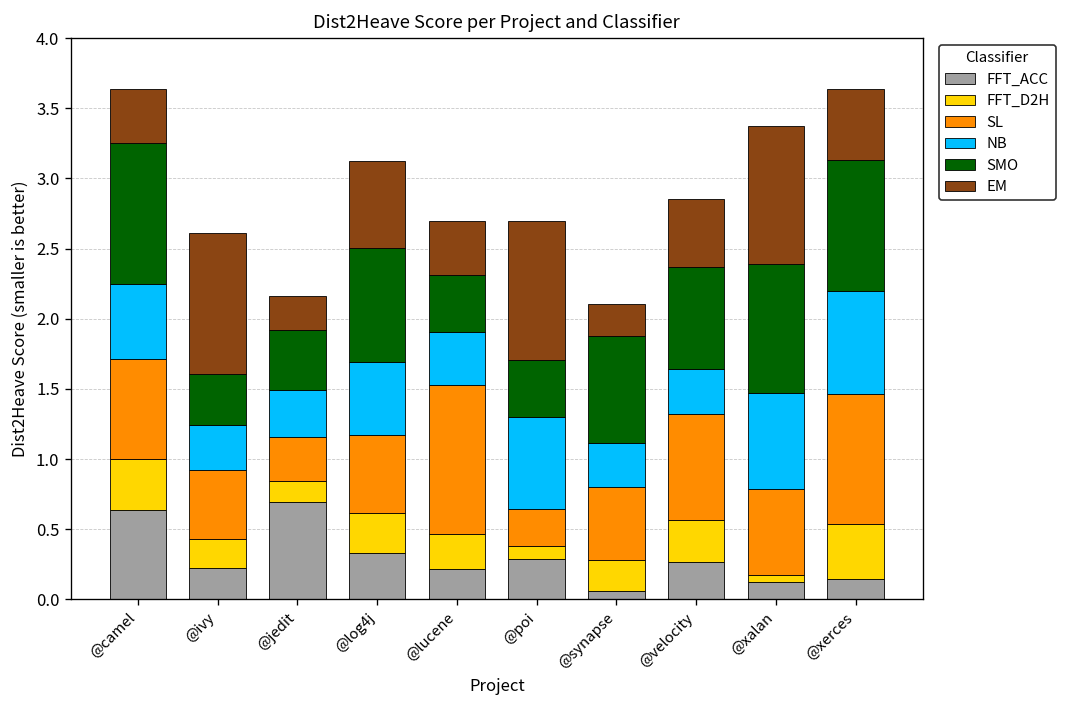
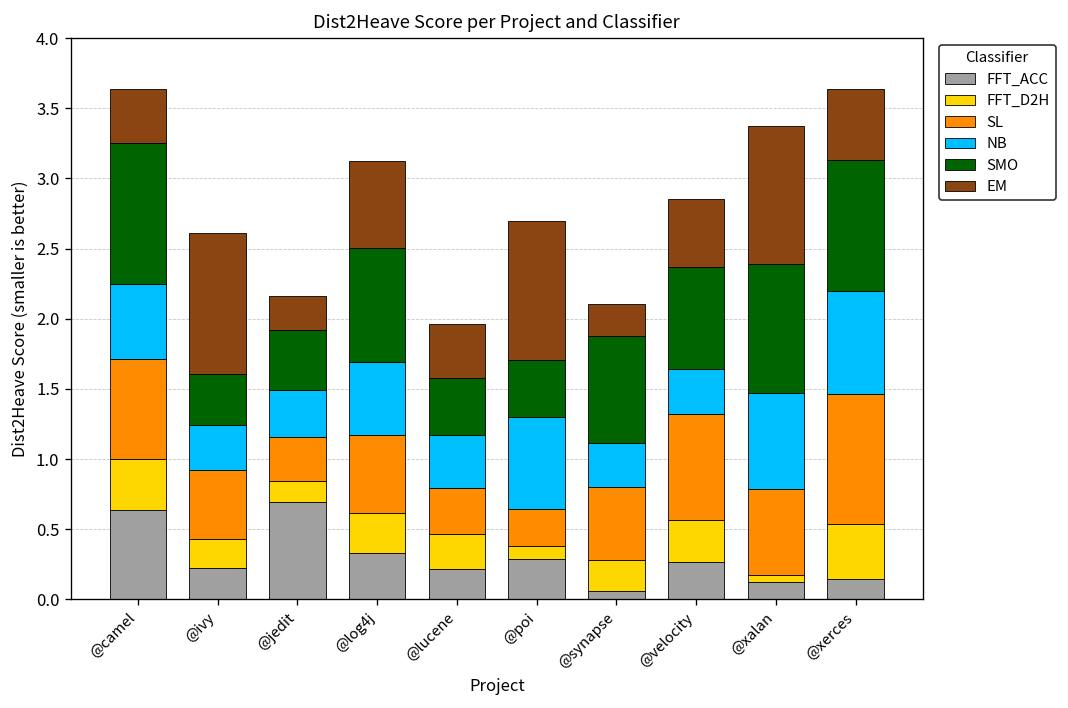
  {
    "FFT_ACC": {
      "@camel": 0.64,
      "@ivy": 0.23,
      "@jedit": 0.70,
      "@log4j": 0.33,
      "@lucene": 0.22,
      "@poi": 0.29,
      "@synapse": 0.06,
      "@velocity": 0.26,
      "@xalan": 0.12,
      "@xerces": 0.15
    },
    "FFT_D2H": {
      "@camel": 0.36,
      "@ivy": 0.20,
      "@jedit": 0.15,
      "@log4j": 0.29,
      "@lucene": 0.25,
      "@poi": 0.09,
      "@synapse": 0.22,
      "@velocity": 0.30,
      "@xalan": 0.05,
      "@xerces": 0.39
    },
    "SL": {
      "@camel": 0.71,
      "@ivy": 0.49,
      "@jedit": 0.32,
      "@log4j": 0.56,
-     "@lucene": 1.06,
+     "@lucene": 0.32,
      "@poi": 0.26,
      "@synapse": 0.52,
      "@velocity": 0.75,
      "@xalan": 0.61,
      "@xerces": 0.93
    },
    "NB": {
      "@camel": 0.54,
      "@ivy": 0.32,
      "@jedit": 0.33,
      "@log4j": 0.52,
      "@lucene": 0.38,
      "@poi": 0.66,
      "@synapse": 0.31,
      "@velocity": 0.32,
      "@xalan": 0.68,
      "@xerces": 0.73
    },
    "SMO": {
      "@camel": 1.00,
      "@ivy": 0.37,
      "@jedit": 0.43,
      "@log4j": 0.81,
      "@lucene": 0.40,
      "@poi": 0.41,
      "@synapse": 0.76,
      "@velocity": 0.73,
      "@xalan": 0.92,
      "@xerces": 0.94
    },
    "EM": {
      "@camel": 0.39,
      "@ivy": 1.00,
      "@jedit": 0.24,
      "@log4j": 0.62,
      "@lucene": 0.38,
      "@poi": 0.99,
      "@synapse": 0.23,
      "@velocity": 0.48,
      "@xalan": 0.98,
      "@xerces": 0.51
    }
  }
